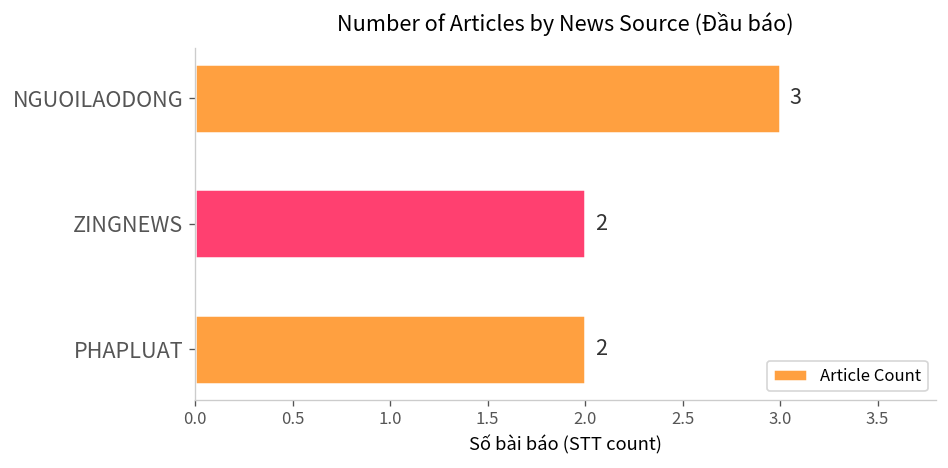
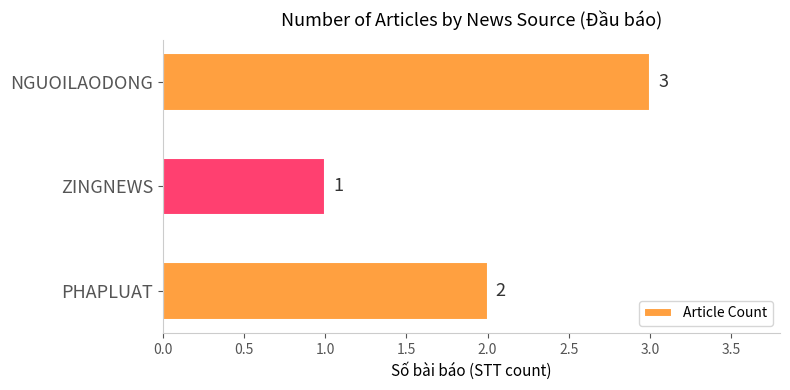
  {
    "NGUOILAODONG": 3,
-   "ZINGNEWS": 2,
+   "ZINGNEWS": 1,
    "PHAPLUAT": 2
  }
